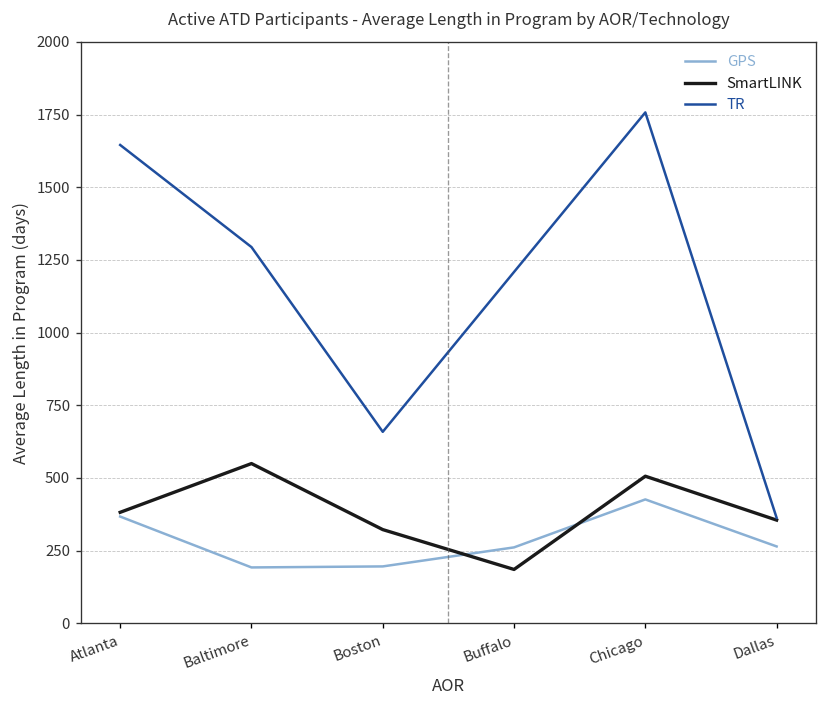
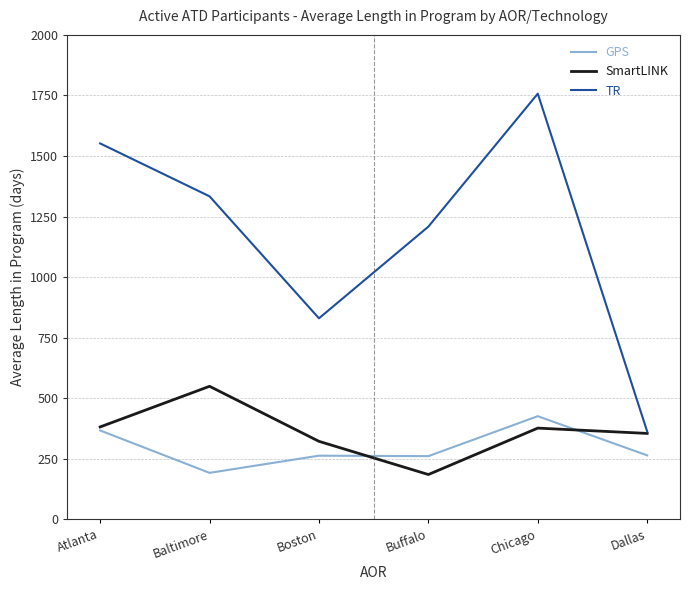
  {
    "GPS": {
      "Atlanta": 370,
      "Baltimore": 190,
-     "Boston": 200,
+     "Boston": 260,
      "Buffalo": 260,
      "Chicago": 430,
      "Dallas": 260
    },
    "SmartLINK": {
      "Atlanta": 380,
      "Baltimore": 550,
      "Boston": 320,
      "Buffalo": 190,
-     "Chicago": 510
+     "Chicago": 380
    },
    "TR": {
-     "Atlanta": 1650,
-     "Baltimore": 1290,
-     "Boston": 660,
+     "Atlanta": 1550,
+     "Baltimore": 1330,
+     "Boston": 830,
      "Buffalo": 1210,
      "Chicago": 1760
    }
  }
